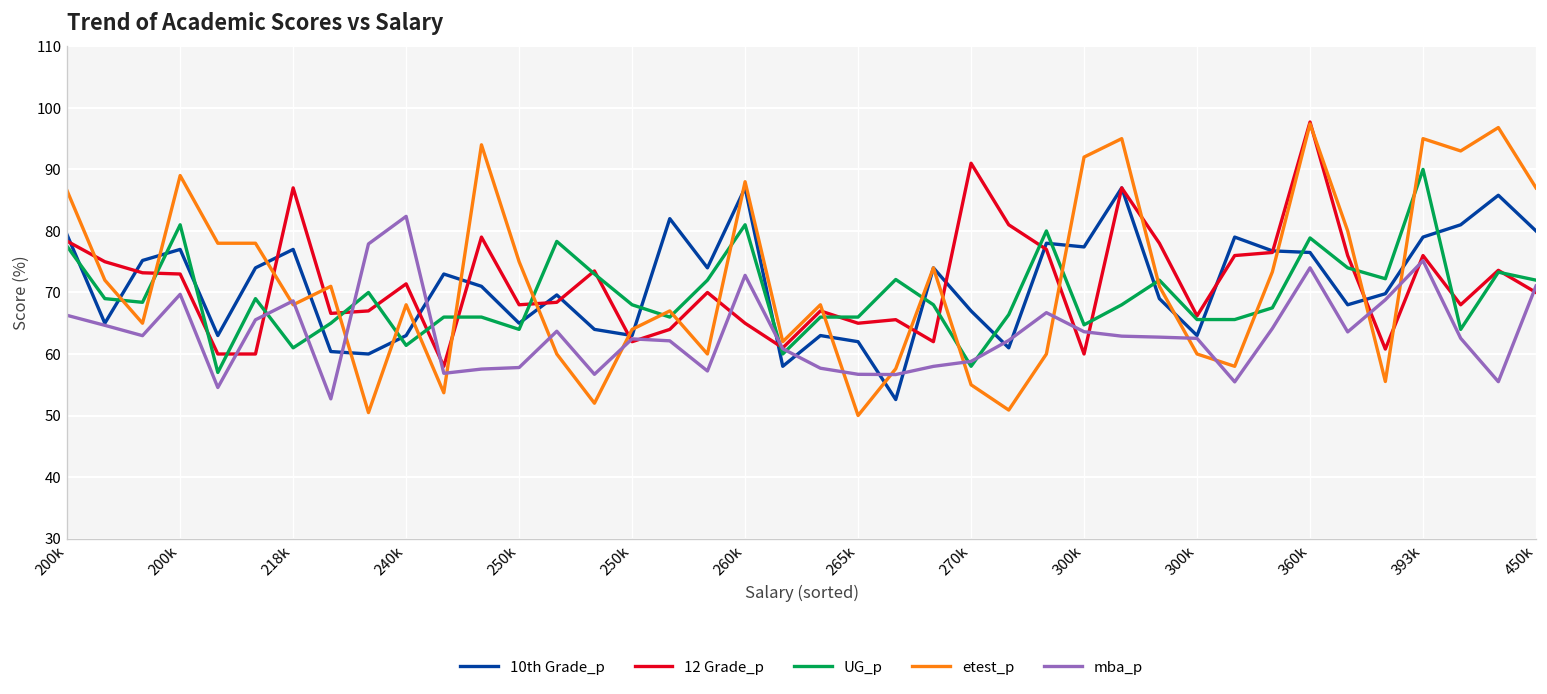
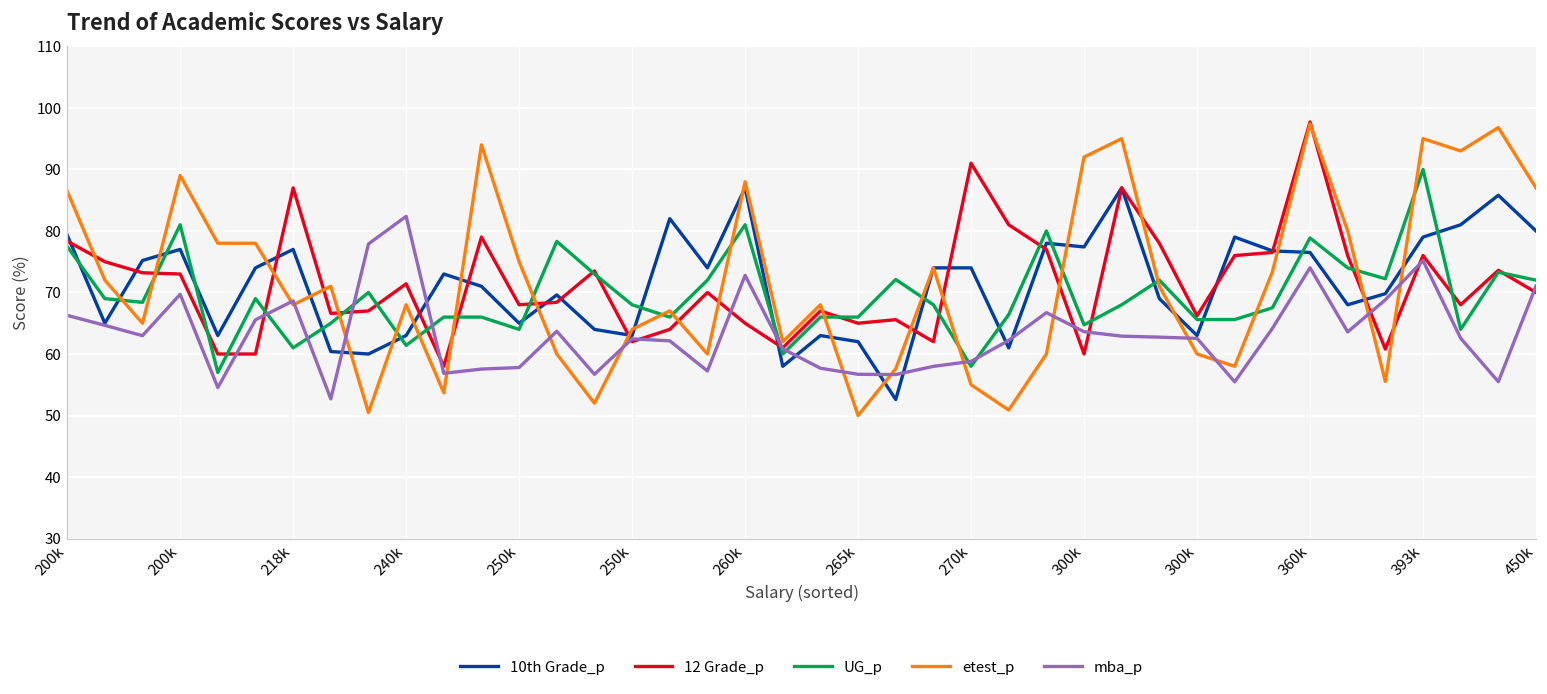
  {
    "10th Grade_p": {
      "218k": 77,
      "240k": 63,
      "260k": 87,
      "265k": 62,
-     "270k": 67,
+     "270k": 74,
      "360k": 77,
      "393k": 79,
      "450k": 80
    },
    "12 Grade_p": {
      "218k": 87,
      "240k": 71,
      "260k": 65,
      "265k": 65,
      "270k": 91,
      "393k": 76,
      "450k": 70
    },
    "UG_p": {
      "218k": 61,
      "240k": 61,
      "260k": 81,
      "265k": 66,
      "270k": 58,
      "360k": 79,
      "393k": 90,
      "450k": 72
    },
    "etest_p": {
      "218k": 68,
      "240k": 68,
      "260k": 88,
      "265k": 50,
      "270k": 55,
      "393k": 95,
      "450k": 87
    },
    "mba_p": {
      "218k": 69,
      "240k": 82,
      "260k": 73,
      "265k": 57,
      "270k": 59,
      "360k": 74,
      "393k": 75,
      "450k": 71
    }
  }
